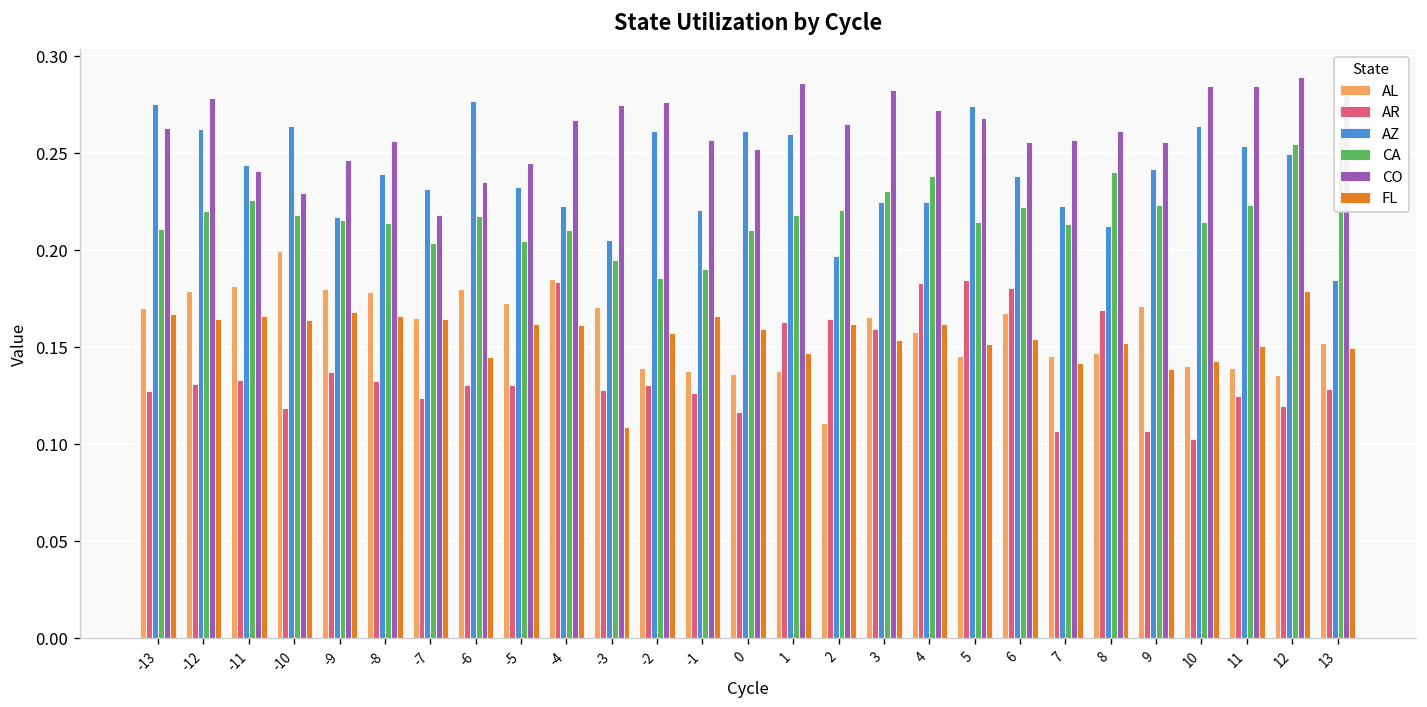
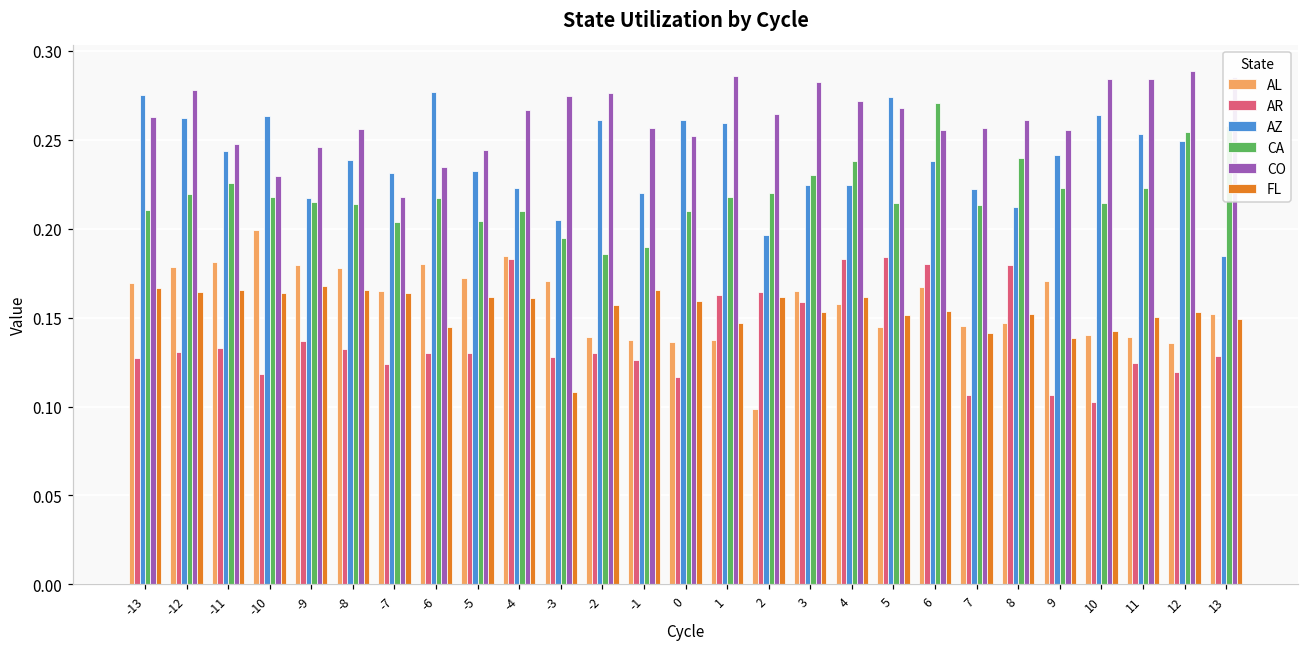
  {
    "AL": {
      "-13": 0.170,
      "-12": 0.178,
      "-11": 0.181,
      "-10": 0.199,
      "-9": 0.180,
      "-8": 0.178,
      "-7": 0.165,
      "-6": 0.180,
      "-5": 0.173,
      "-4": 0.185,
      "-3": 0.171,
      "-2": 0.139,
      "-1": 0.138,
      "0": 0.136,
      "1": 0.137,
-     "2": 0.111,
+     "2": 0.099,
      "3": 0.165,
      "4": 0.158,
      "5": 0.145,
      "6": 0.167,
      "7": 0.145,
      "8": 0.147,
      "9": 0.171,
      "10": 0.140,
      "11": 0.139,
      "12": 0.136,
      "13": 0.152
    },
    "AR": {
      "-13": 0.127,
      "-12": 0.130,
      "-11": 0.133,
      "-10": 0.118,
      "-9": 0.137,
      "-8": 0.132,
      "-7": 0.124,
      "-6": 0.130,
      "-5": 0.130,
      "-4": 0.183,
      "-3": 0.128,
      "-2": 0.130,
      "-1": 0.126,
      "0": 0.116,
      "1": 0.163,
      "2": 0.164,
      "3": 0.159,
      "4": 0.183,
      "5": 0.184,
      "6": 0.180,
      "7": 0.107,
-     "8": 0.169,
+     "8": 0.179,
      "9": 0.107,
      "10": 0.102,
      "11": 0.124,
      "12": 0.119,
      "13": 0.128
    },
    "AZ": {
      "-13": 0.275,
      "-12": 0.262,
      "-11": 0.243,
      "-10": 0.263,
      "-9": 0.217,
      "-8": 0.239,
      "-7": 0.231,
      "-6": 0.277,
      "-5": 0.232,
      "-4": 0.223,
      "-3": 0.205,
      "-2": 0.261,
      "-1": 0.220,
      "0": 0.261,
      "1": 0.259,
      "2": 0.197,
      "3": 0.225,
      "4": 0.224,
      "5": 0.274,
      "6": 0.238,
      "7": 0.222,
      "8": 0.212,
      "9": 0.241,
      "10": 0.264,
      "11": 0.253,
      "12": 0.249,
      "13": 0.184
    },
    "CA": {
      "-13": 0.211,
      "-12": 0.220,
      "-11": 0.226,
      "-10": 0.218,
      "-9": 0.215,
      "-8": 0.214,
      "-7": 0.203,
      "-6": 0.217,
      "-5": 0.204,
      "-4": 0.210,
      "-3": 0.195,
      "-2": 0.186,
      "-1": 0.190,
      "0": 0.210,
      "1": 0.218,
      "2": 0.220,
      "3": 0.230,
      "4": 0.238,
      "5": 0.214,
-     "6": 0.222,
+     "6": 0.271,
      "7": 0.213,
      "8": 0.240,
      "9": 0.223,
      "10": 0.214,
      "11": 0.223,
      "12": 0.254
    },
    "CO": {
      "-13": 0.263,
      "-12": 0.278,
-     "-11": 0.241,
+     "-11": 0.248,
      "-10": 0.229,
      "-9": 0.246,
      "-8": 0.256,
      "-7": 0.218,
      "-6": 0.235,
      "-5": 0.244,
      "-4": 0.267,
      "-3": 0.275,
      "-2": 0.276,
      "-1": 0.257,
      "0": 0.252,
      "1": 0.286,
      "2": 0.265,
      "3": 0.282,
      "4": 0.272,
      "5": 0.268,
      "6": 0.255,
      "7": 0.256,
      "8": 0.261,
      "9": 0.255,
      "10": 0.284,
      "11": 0.284,
      "12": 0.289
    },
    "FL": {
      "-13": 0.167,
      "-12": 0.164,
      "-11": 0.166,
      "-10": 0.164,
      "-9": 0.168,
      "-8": 0.166,
      "-7": 0.164,
      "-6": 0.144,
      "-5": 0.162,
      "-4": 0.161,
      "-3": 0.108,
      "-2": 0.157,
      "-1": 0.166,
      "0": 0.159,
      "1": 0.147,
      "2": 0.162,
      "3": 0.153,
      "4": 0.162,
      "5": 0.152,
      "6": 0.154,
      "7": 0.142,
      "8": 0.152,
      "9": 0.139,
      "10": 0.143,
      "11": 0.150,
-     "12": 0.179,
+     "12": 0.153,
      "13": 0.149
    }
  }
